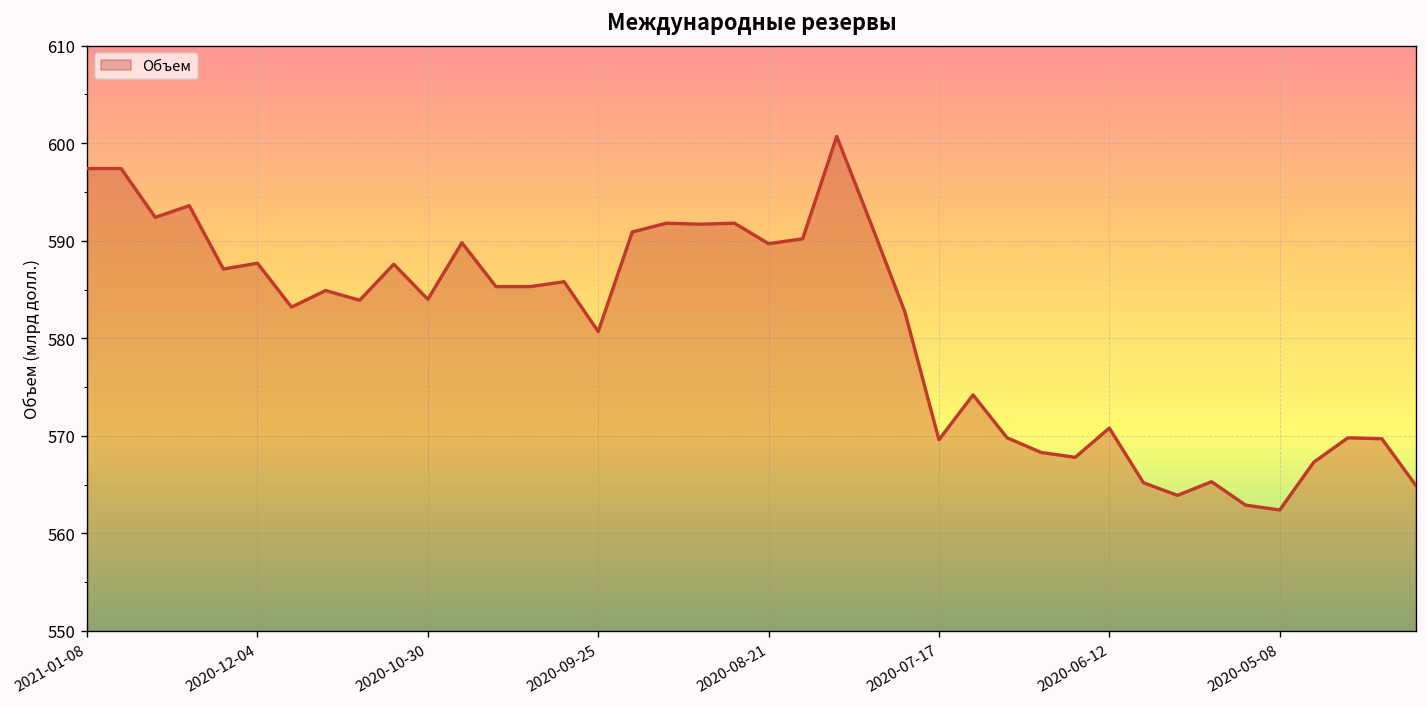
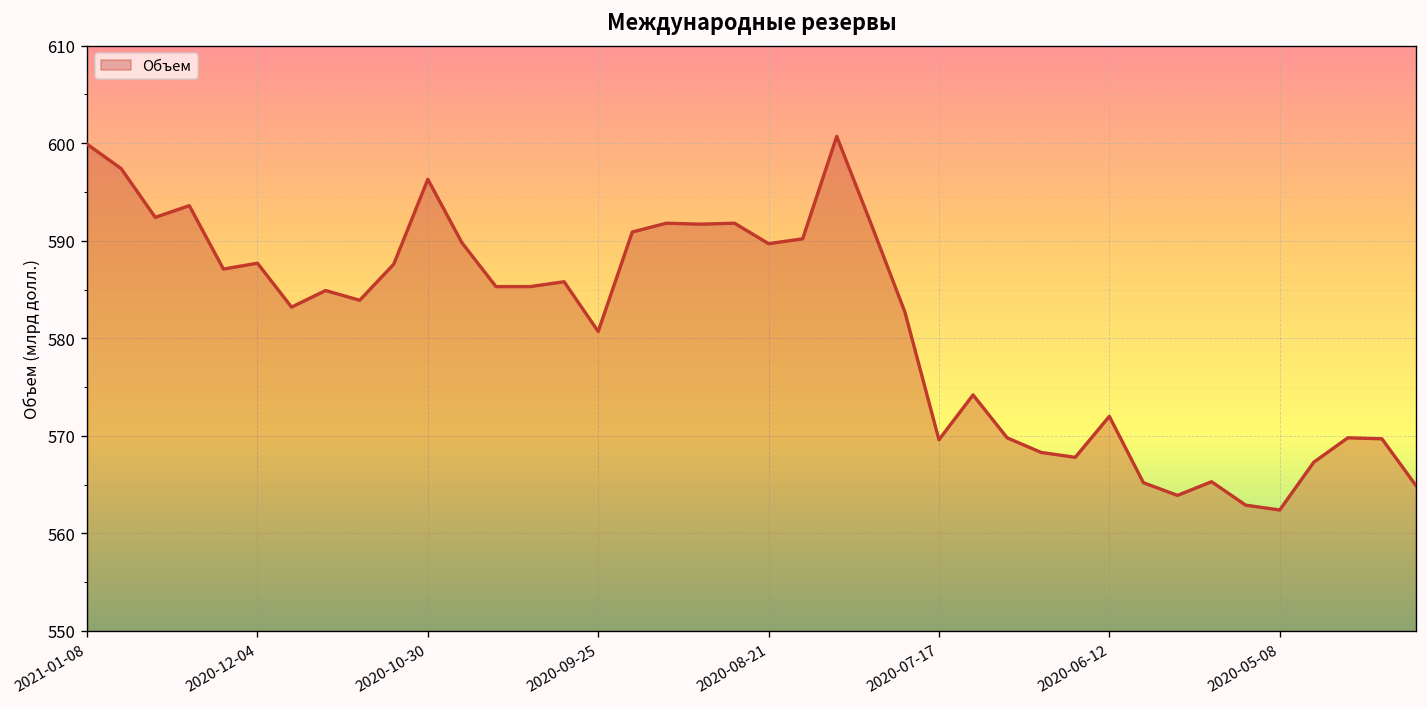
  {
-   "2021-01-08": 597,
+   "2021-01-08": 600,
    "2020-12-04": 588,
-   "2020-10-30": 584,
+   "2020-10-30": 596,
    "2020-09-25": 581,
    "2020-08-21": 590,
    "2020-07-17": 570,
-   "2020-06-12": 571,
+   "2020-06-12": 572,
    "2020-05-08": 562
  }
